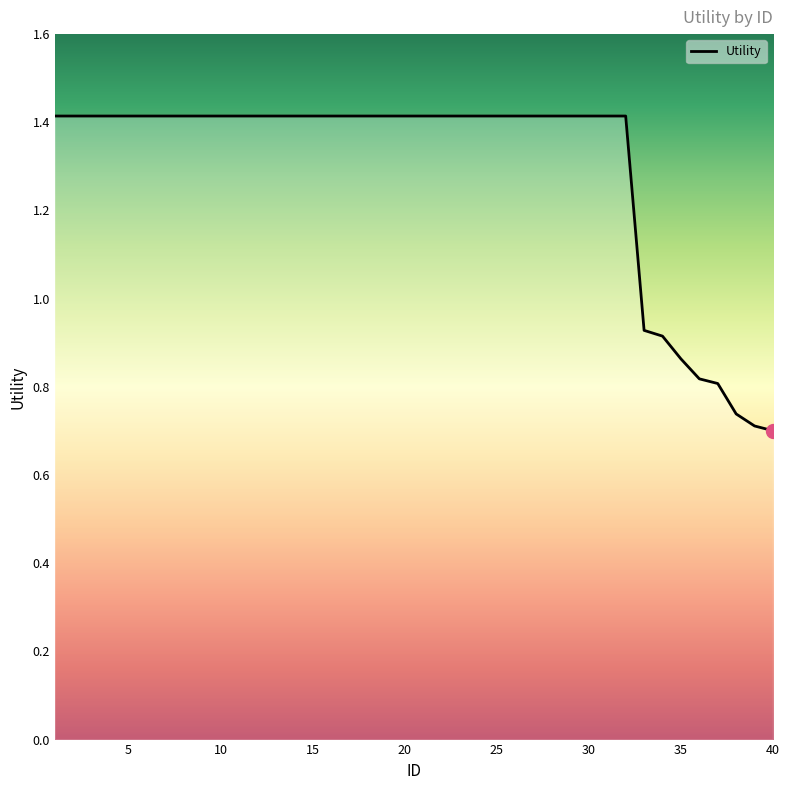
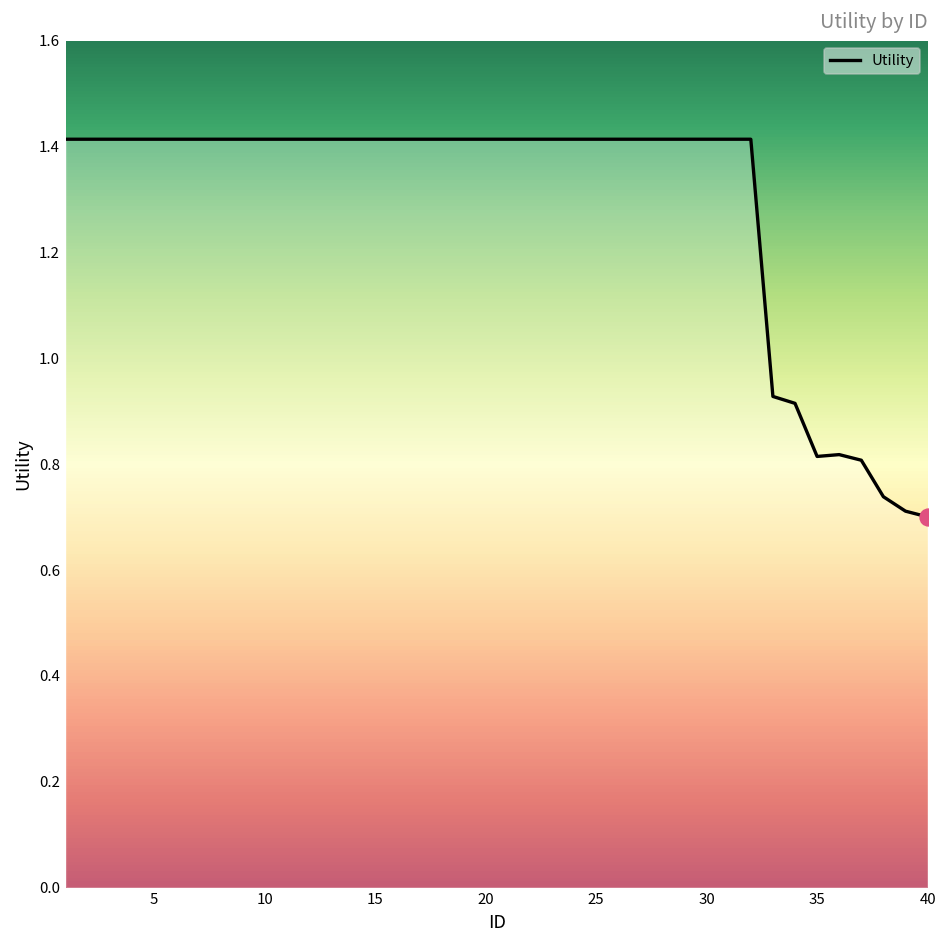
  {
    "Utility": {
      "5": 1.41,
      "10": 1.41,
      "15": 1.41,
      "20": 1.41,
      "25": 1.41,
      "30": 1.41,
-     "35": 0.86
+     "35": 0.81
    }
  }
